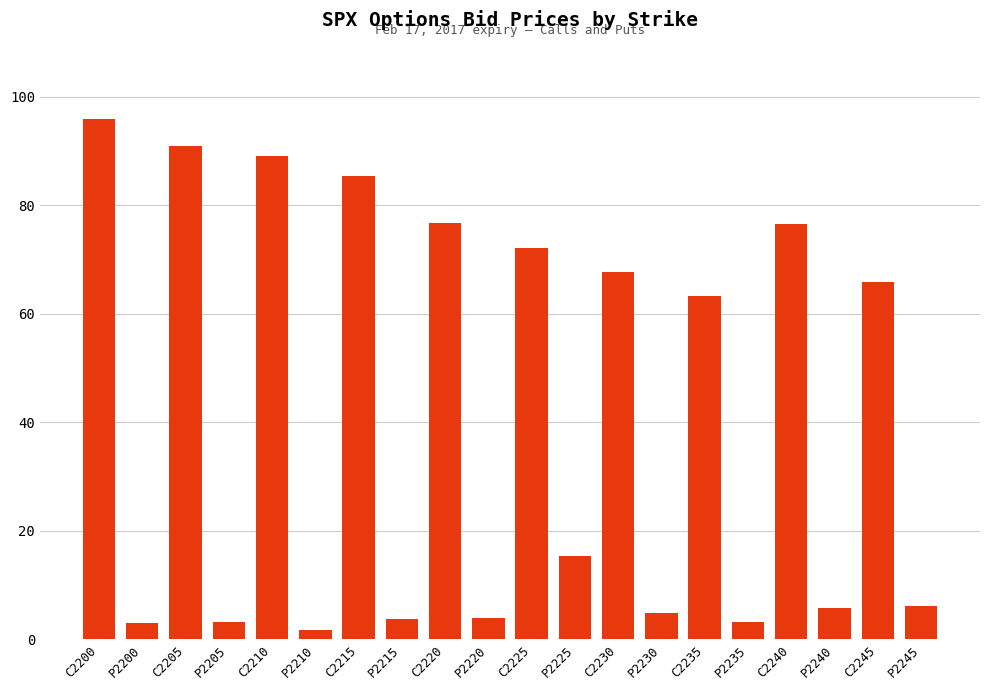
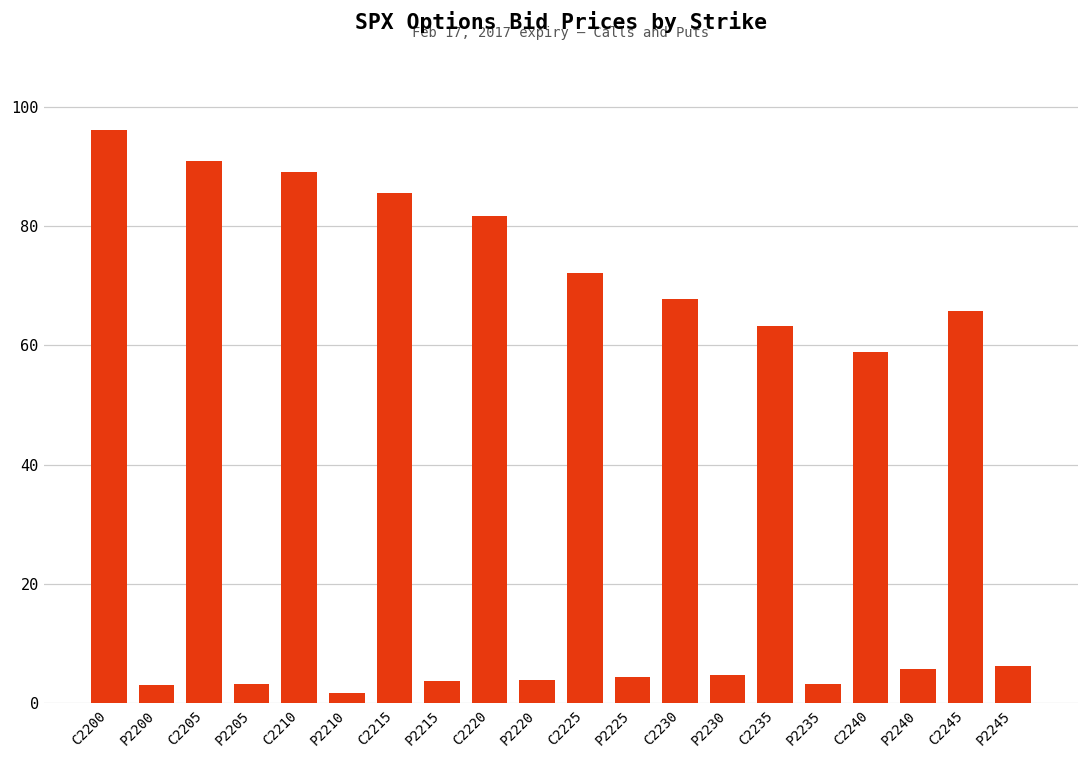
  {
    "C2200": 96,
    "P2200": 3,
    "C2205": 91,
    "P2205": 3,
    "C2210": 89,
    "P2210": 2,
    "C2215": 86,
    "P2215": 4,
-   "C2220": 77,
+   "C2220": 82,
    "P2220": 4,
    "C2225": 72,
-   "P2225": 15,
+   "P2225": 4,
    "C2230": 68,
    "P2230": 5,
    "C2235": 63,
    "P2235": 3,
-   "C2240": 77,
+   "C2240": 59,
    "P2240": 6,
    "C2245": 66,
    "P2245": 6
  }
